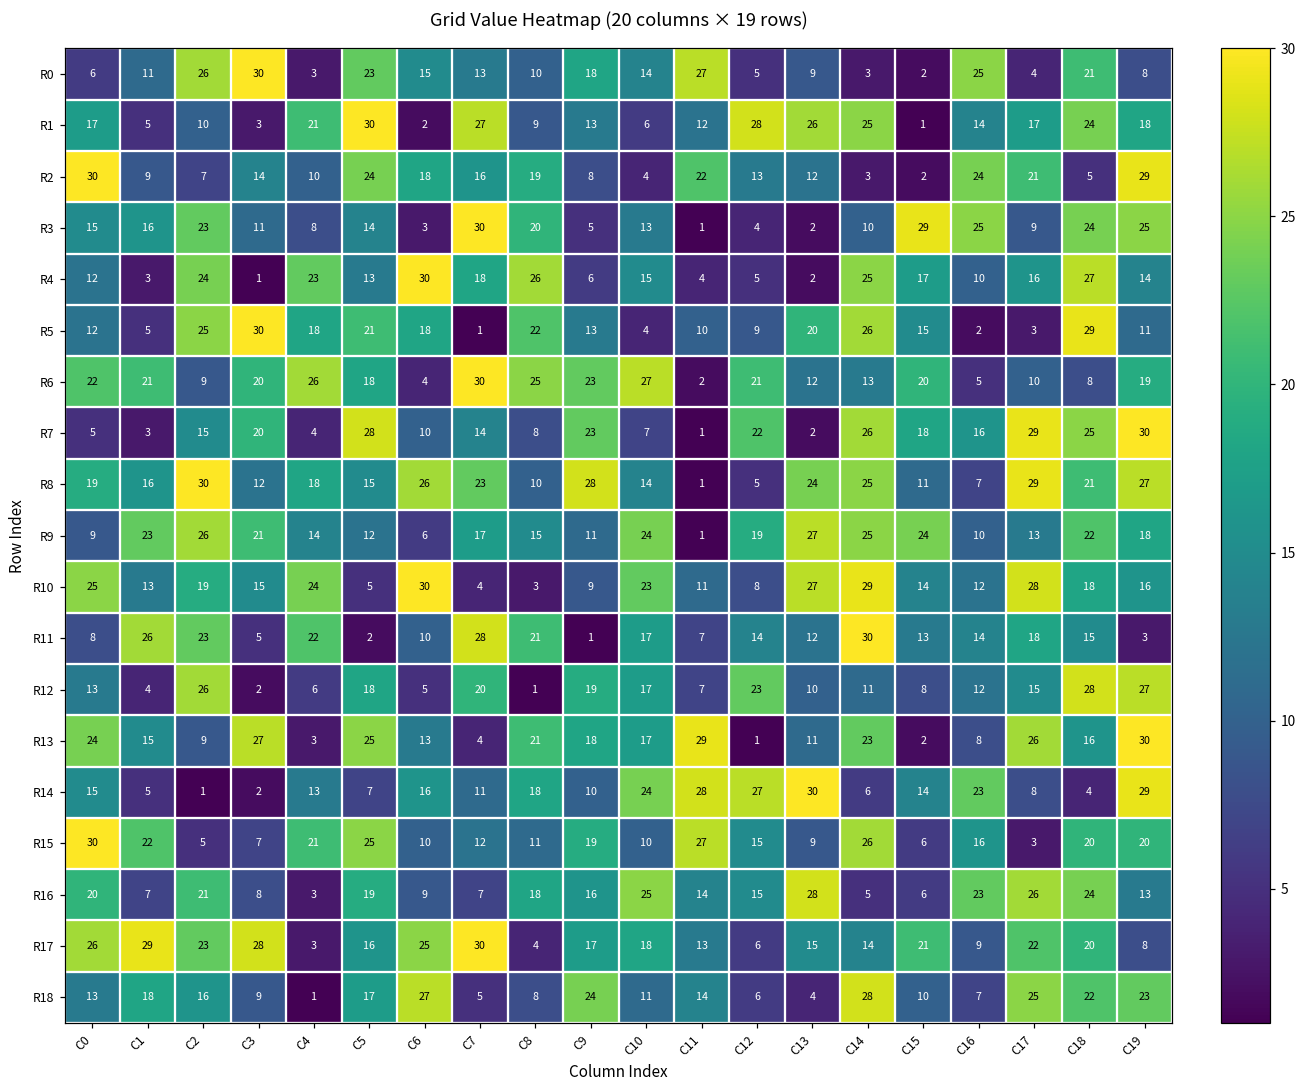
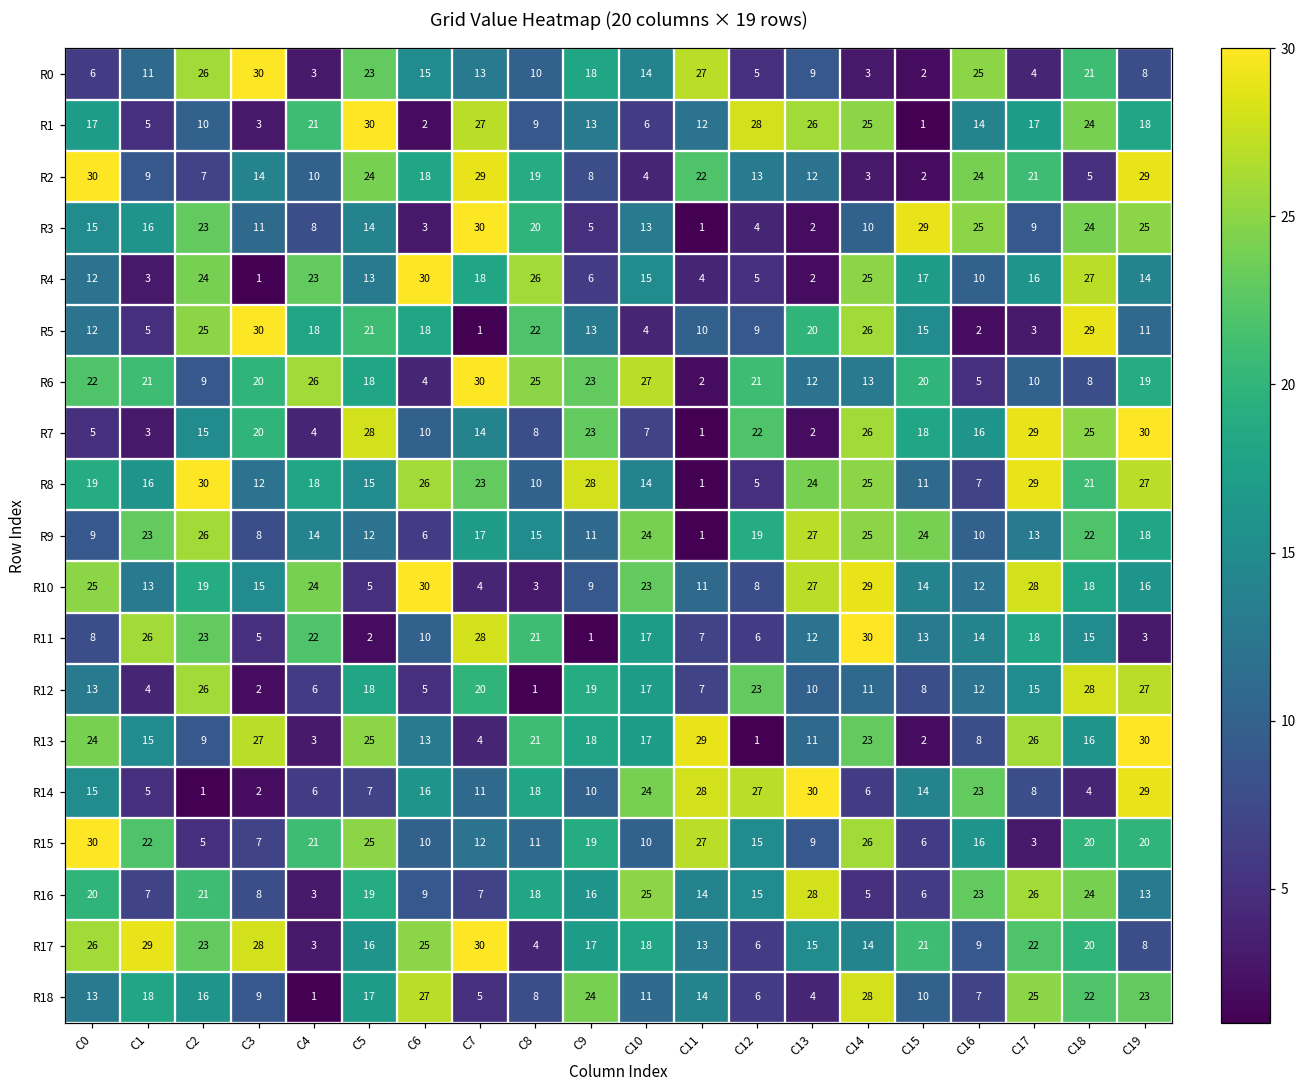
  {
    "R2": {
      "C0": 30,
      "C1": 9,
      "C2": 7,
      "C3": 14,
      "C4": 10,
      "C5": 24,
      "C6": 18,
-     "C7": 16,
+     "C7": 29,
      "C8": 19,
      "C9": 8,
      "C10": 4,
      "C11": 22,
      "C12": 13,
      "C13": 12,
      "C14": 3,
      "C15": 2,
      "C16": 24,
      "C17": 21,
      "C18": 5,
      "C19": 29
    },
    "R9": {
      "C0": 9,
      "C1": 23,
      "C2": 26,
-     "C3": 21,
+     "C3": 8,
      "C4": 14,
      "C5": 12,
      "C6": 6,
      "C7": 17,
      "C8": 15,
      "C9": 11,
      "C10": 24,
      "C11": 1,
      "C12": 19,
      "C13": 27,
      "C14": 25,
      "C15": 24,
      "C16": 10,
      "C17": 13,
      "C18": 22,
      "C19": 18
    },
    "R11": {
      "C0": 8,
      "C1": 26,
      "C2": 23,
      "C3": 5,
      "C4": 22,
      "C5": 2,
      "C6": 10,
      "C7": 28,
      "C8": 21,
      "C9": 1,
      "C10": 17,
      "C11": 7,
-     "C12": 14,
+     "C12": 6,
      "C13": 12,
      "C14": 30,
      "C15": 13,
      "C16": 14,
      "C17": 18,
      "C18": 15,
      "C19": 3
    },
    "R14": {
      "C0": 15,
      "C1": 5,
      "C2": 1,
      "C3": 2,
-     "C4": 13,
+     "C4": 6,
      "C5": 7,
      "C6": 16,
      "C7": 11,
      "C8": 18,
      "C9": 10,
      "C10": 24,
      "C11": 28,
      "C12": 27,
      "C13": 30,
      "C14": 6,
      "C15": 14,
      "C16": 23,
      "C17": 8,
      "C18": 4,
      "C19": 29
    }
  }
